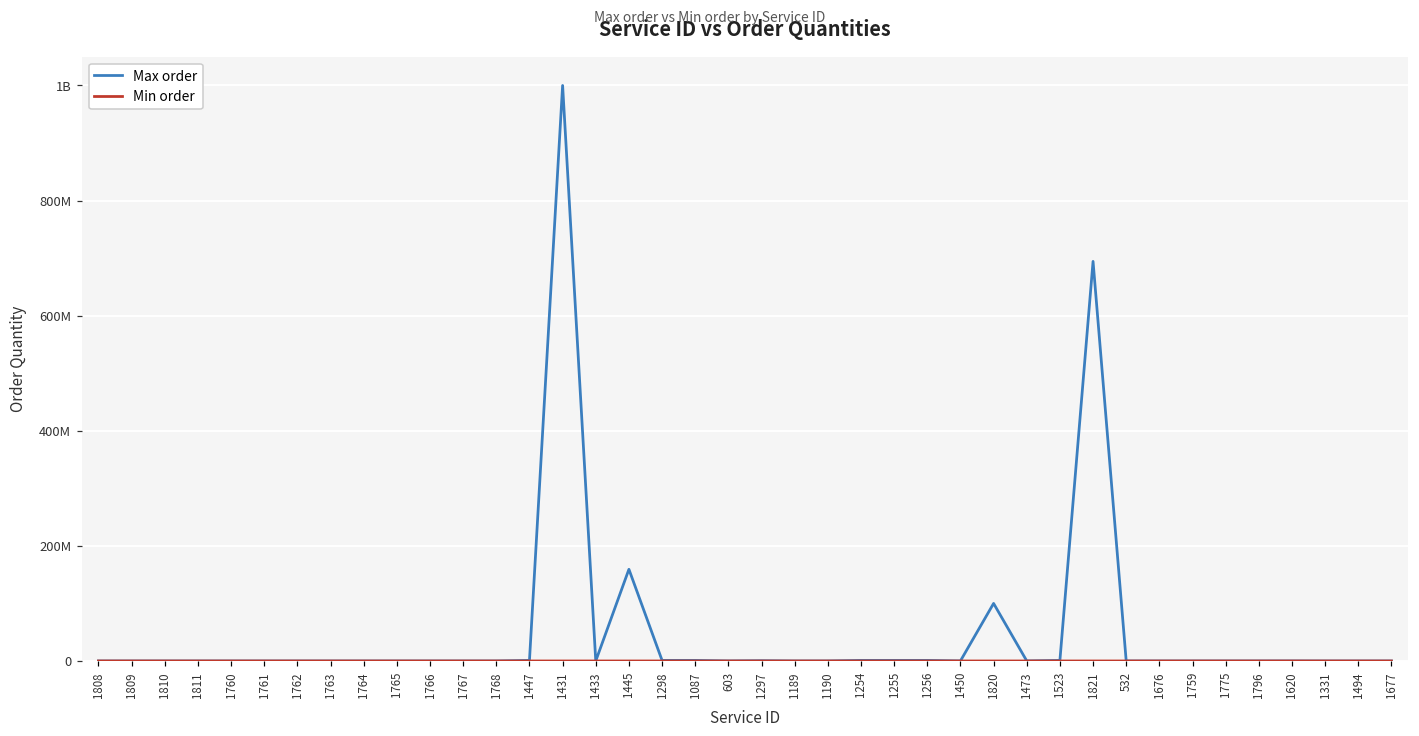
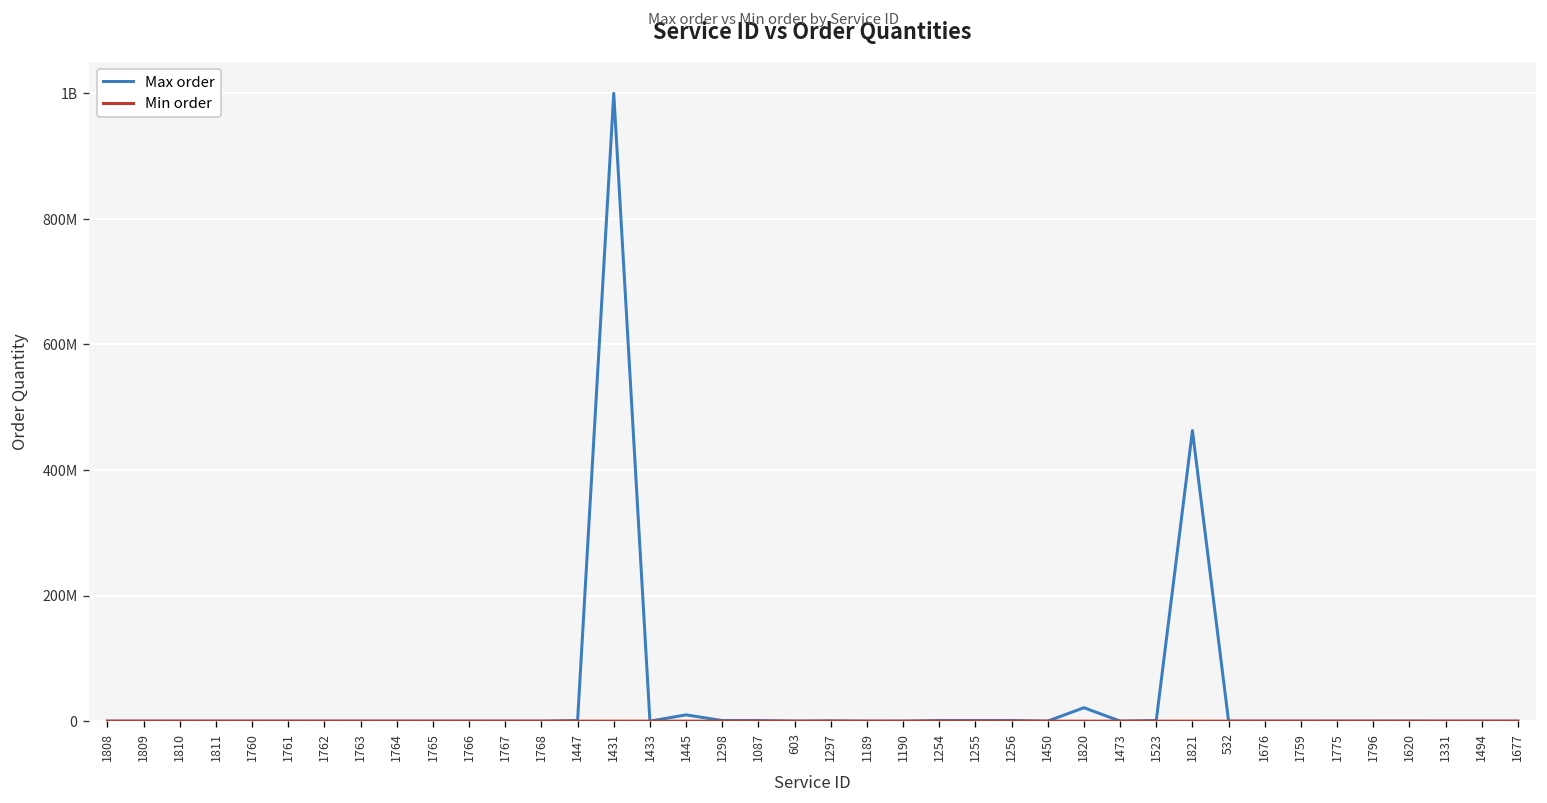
  {
    "Max order": {
      "1431": 1000000000,
-     "1445": 160000000,
-     "1820": 100000000,
-     "1821": 690000000
+     "1445": 10000000,
+     "1820": 20000000,
+     "1821": 460000000
    },
    "Min order": {
      "1431": 0,
      "1445": 0,
      "1820": 0,
      "1821": 0
    }
  }
